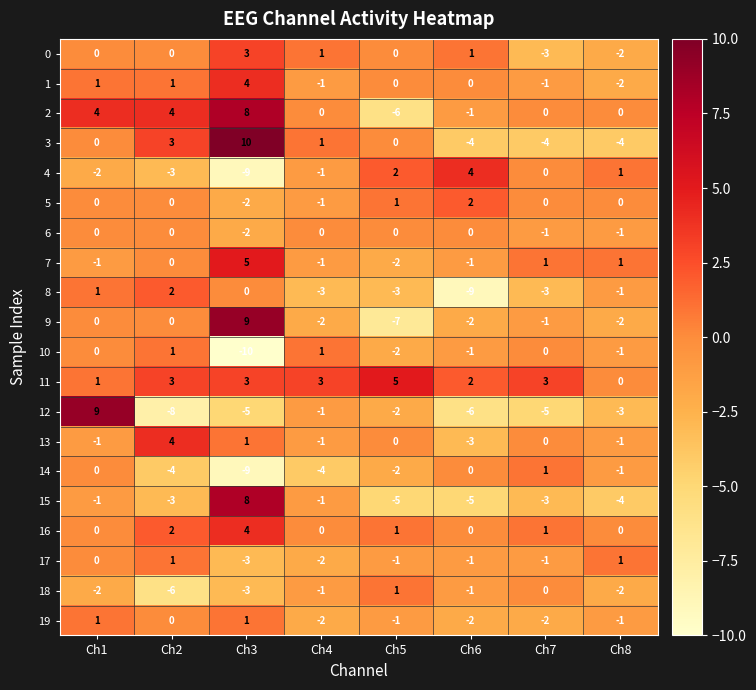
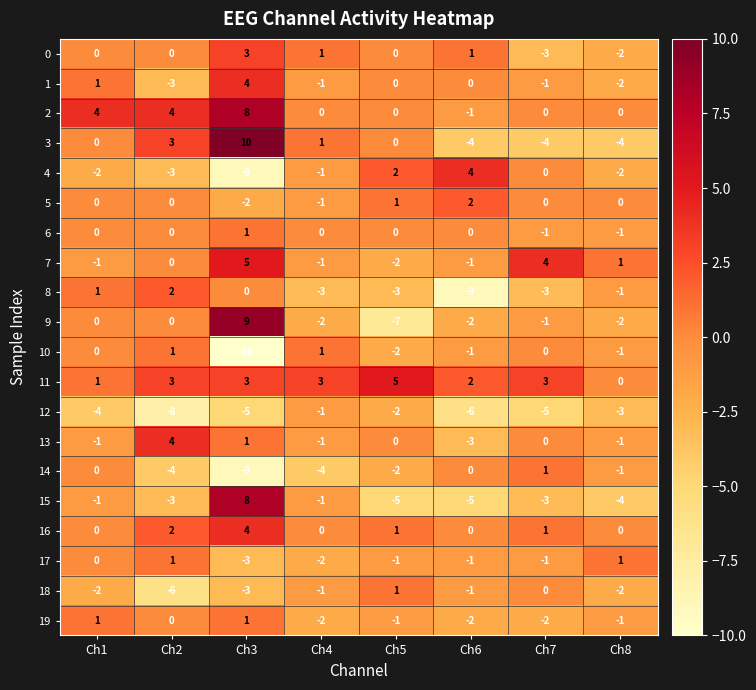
  {
    "0": {
      "Ch1": 0,
      "Ch2": 0,
      "Ch3": 3,
      "Ch4": 1,
      "Ch5": 0,
      "Ch6": 1,
      "Ch7": -3,
      "Ch8": -2
    },
    "1": {
      "Ch1": 1,
-     "Ch2": 1,
+     "Ch2": -3,
      "Ch3": 4,
      "Ch4": -1,
      "Ch5": 0,
      "Ch6": 0,
      "Ch7": -1,
      "Ch8": -2
    },
    "2": {
      "Ch1": 4,
      "Ch2": 4,
      "Ch3": 8,
      "Ch4": 0,
-     "Ch5": -6,
+     "Ch5": 0,
      "Ch6": -1,
      "Ch7": 0,
      "Ch8": 0
    },
    "3": {
      "Ch1": 0,
      "Ch2": 3,
      "Ch3": 10,
      "Ch4": 1,
      "Ch5": 0,
      "Ch6": -4,
      "Ch7": -4,
      "Ch8": -4
    },
    "4": {
      "Ch1": -2,
      "Ch2": -3,
      "Ch3": -9,
      "Ch4": -1,
      "Ch5": 2,
      "Ch6": 4,
      "Ch7": 0,
-     "Ch8": 1
+     "Ch8": -2
    },
    "5": {
      "Ch1": 0,
      "Ch2": 0,
      "Ch3": -2,
      "Ch4": -1,
      "Ch5": 1,
      "Ch6": 2,
      "Ch7": 0,
      "Ch8": 0
    },
    "6": {
      "Ch1": 0,
      "Ch2": 0,
-     "Ch3": -2,
+     "Ch3": 1,
      "Ch4": 0,
      "Ch5": 0,
      "Ch6": 0,
      "Ch7": -1,
      "Ch8": -1
    },
    "7": {
      "Ch1": -1,
      "Ch2": 0,
      "Ch3": 5,
      "Ch4": -1,
      "Ch5": -2,
      "Ch6": -1,
-     "Ch7": 1,
+     "Ch7": 4,
      "Ch8": 1
    },
    "8": {
      "Ch1": 1,
      "Ch2": 2,
      "Ch3": 0,
      "Ch4": -3,
      "Ch5": -3,
      "Ch6": -9,
      "Ch7": -3,
      "Ch8": -1
    },
    "9": {
      "Ch1": 0,
      "Ch2": 0,
      "Ch3": 9,
      "Ch4": -2,
      "Ch5": -7,
      "Ch6": -2,
      "Ch7": -1,
      "Ch8": -2
    },
    "10": {
      "Ch1": 0,
      "Ch2": 1,
      "Ch3": -10,
      "Ch4": 1,
      "Ch5": -2,
      "Ch6": -1,
      "Ch7": 0,
      "Ch8": -1
    },
    "11": {
      "Ch1": 1,
      "Ch2": 3,
      "Ch3": 3,
      "Ch4": 3,
      "Ch5": 5,
      "Ch6": 2,
      "Ch7": 3,
      "Ch8": 0
    },
    "12": {
-     "Ch1": 9,
+     "Ch1": -4,
      "Ch2": -8,
      "Ch3": -5,
      "Ch4": -1,
      "Ch5": -2,
      "Ch6": -6,
      "Ch7": -5,
      "Ch8": -3
    },
    "13": {
      "Ch1": -1,
      "Ch2": 4,
      "Ch3": 1,
      "Ch4": -1,
      "Ch5": 0,
      "Ch6": -3,
      "Ch7": 0,
      "Ch8": -1
    },
    "14": {
      "Ch1": 0,
      "Ch2": -4,
      "Ch3": -9,
      "Ch4": -4,
      "Ch5": -2,
      "Ch6": 0,
      "Ch7": 1,
      "Ch8": -1
    },
    "15": {
      "Ch1": -1,
      "Ch2": -3,
      "Ch3": 8,
      "Ch4": -1,
      "Ch5": -5,
      "Ch6": -5,
      "Ch7": -3,
      "Ch8": -4
    },
    "16": {
      "Ch1": 0,
      "Ch2": 2,
      "Ch3": 4,
      "Ch4": 0,
      "Ch5": 1,
      "Ch6": 0,
      "Ch7": 1,
      "Ch8": 0
    },
    "17": {
      "Ch1": 0,
      "Ch2": 1,
      "Ch3": -3,
      "Ch4": -2,
      "Ch5": -1,
      "Ch6": -1,
      "Ch7": -1,
      "Ch8": 1
    },
    "18": {
      "Ch1": -2,
      "Ch2": -6,
      "Ch3": -3,
      "Ch4": -1,
      "Ch5": 1,
      "Ch6": -1,
      "Ch7": 0,
      "Ch8": -2
    },
    "19": {
      "Ch1": 1,
      "Ch2": 0,
      "Ch3": 1,
      "Ch4": -2,
      "Ch5": -1,
      "Ch6": -2,
      "Ch7": -2,
      "Ch8": -1
    }
  }
